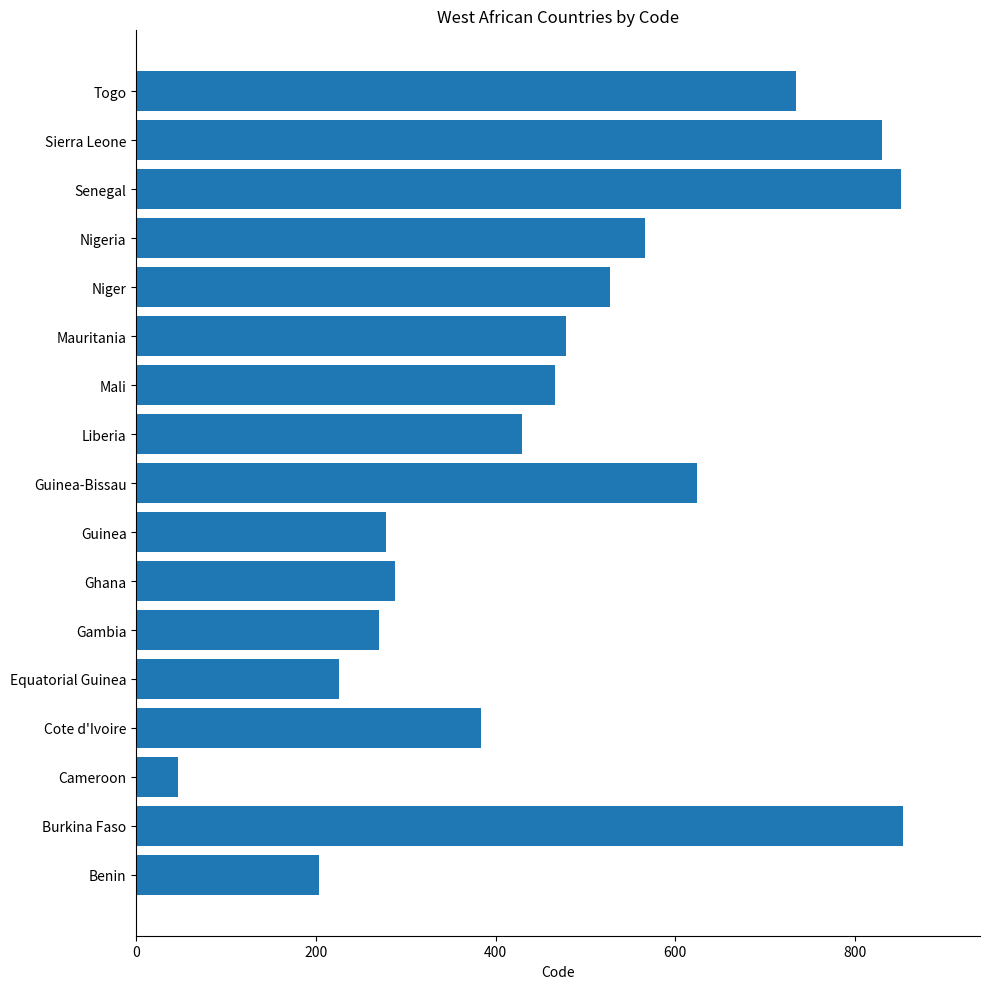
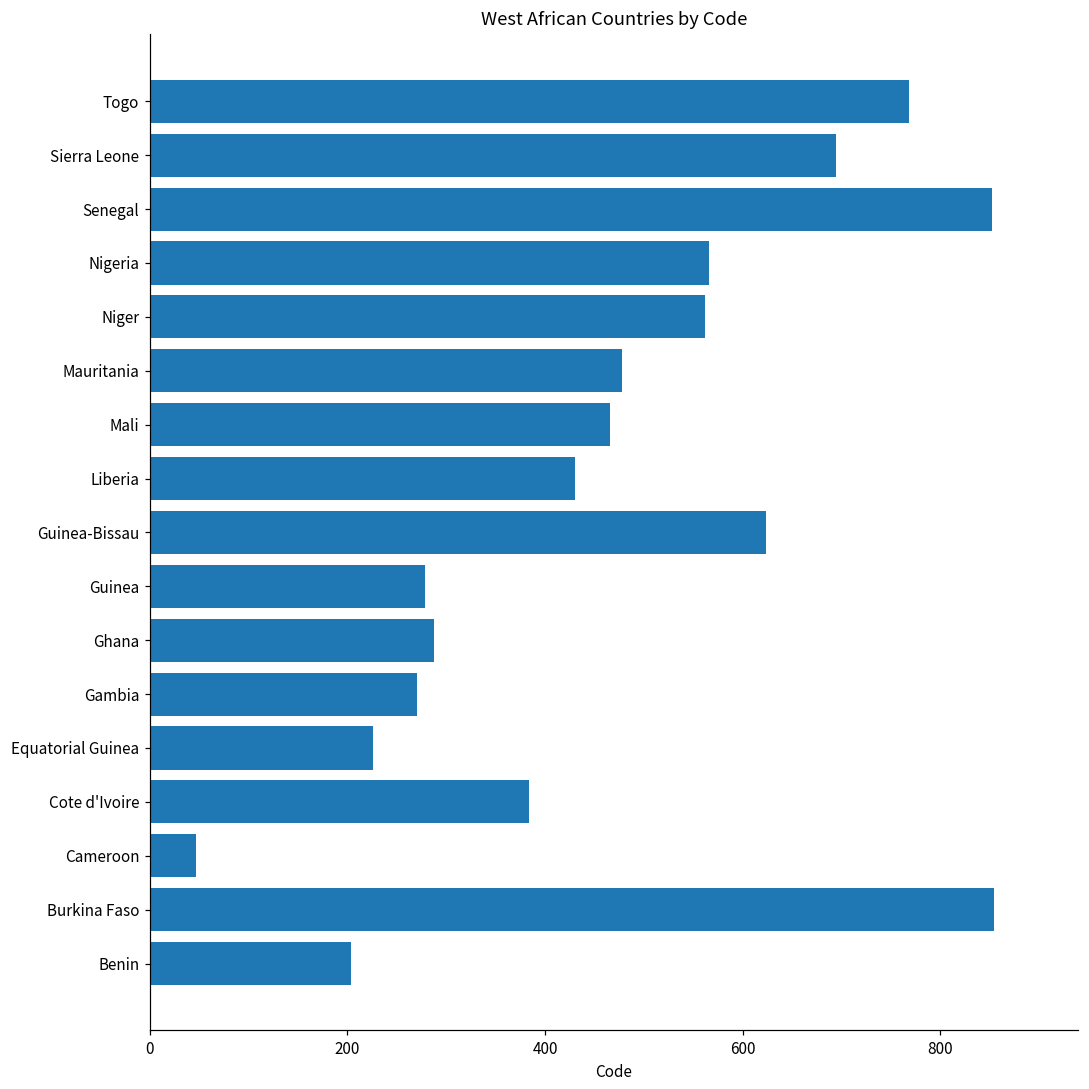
  {
-   "Togo": 730,
-   "Sierra Leone": 830,
+   "Togo": 770,
+   "Sierra Leone": 690,
    "Senegal": 850,
    "Nigeria": 570,
-   "Niger": 530,
+   "Niger": 560,
    "Mauritania": 480,
    "Mali": 470,
    "Liberia": 430,
    "Guinea-Bissau": 620,
    "Guinea": 280,
    "Ghana": 290,
    "Gambia": 270,
    "Equatorial Guinea": 230,
    "Cote d'Ivoire": 380,
    "Cameroon": 50,
    "Burkina Faso": 850,
    "Benin": 200
  }
